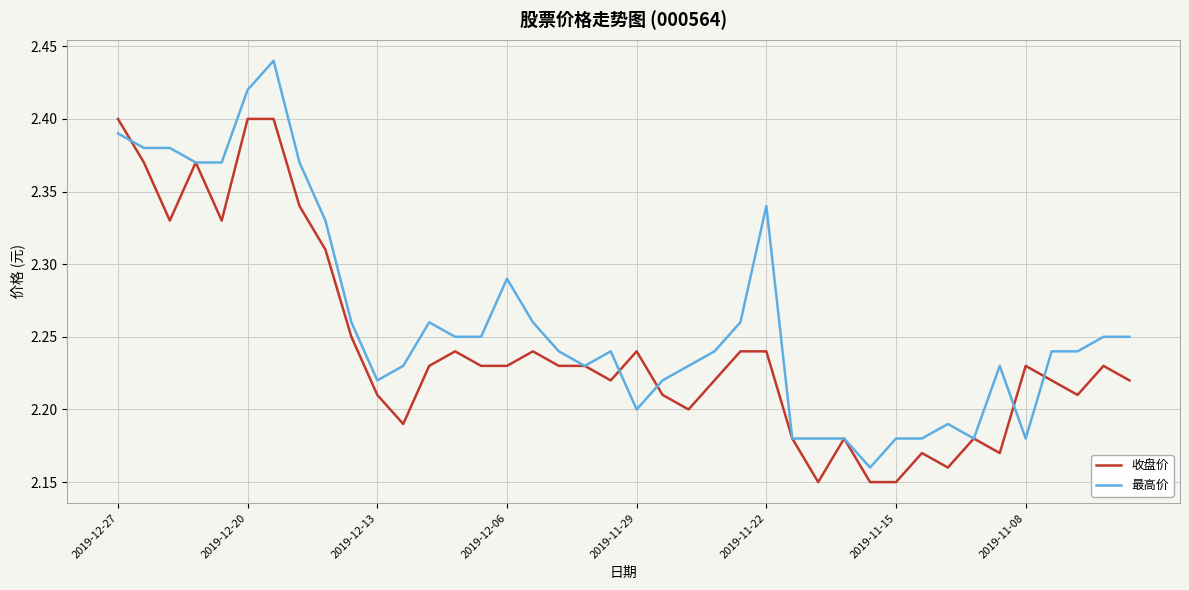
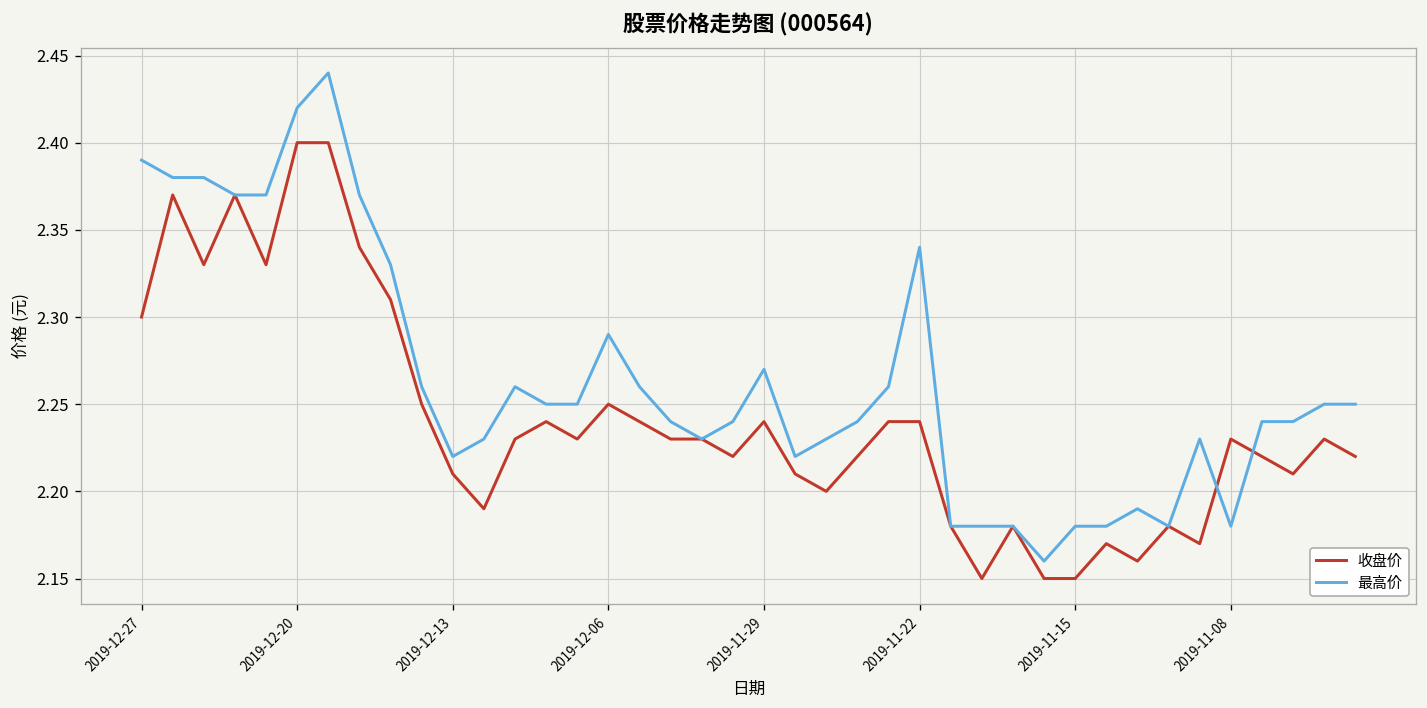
  {
    "收盘价": {
-     "2019-12-27": 2.4,
+     "2019-12-27": 2.3,
      "2019-12-20": 2.40,
      "2019-12-13": 2.21,
-     "2019-12-06": 2.23,
+     "2019-12-06": 2.25,
      "2019-11-29": 2.24,
      "2019-11-22": 2.24,
      "2019-11-15": 2.15,
      "2019-11-08": 2.23
    },
    "最高价": {
      "2019-12-27": 2.39,
      "2019-12-20": 2.42,
      "2019-12-13": 2.22,
      "2019-12-06": 2.29,
-     "2019-11-29": 2.20,
+     "2019-11-29": 2.27,
      "2019-11-22": 2.34,
      "2019-11-15": 2.18,
      "2019-11-08": 2.18
    }
  }
